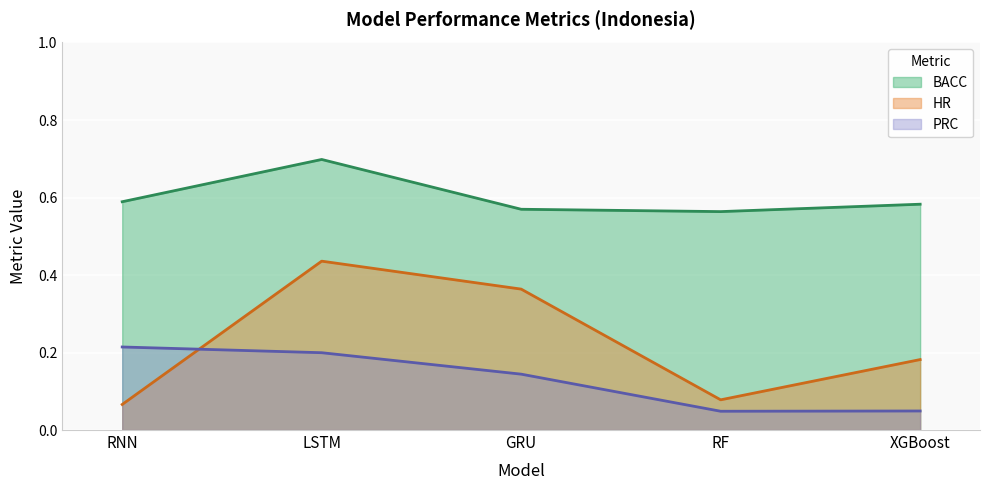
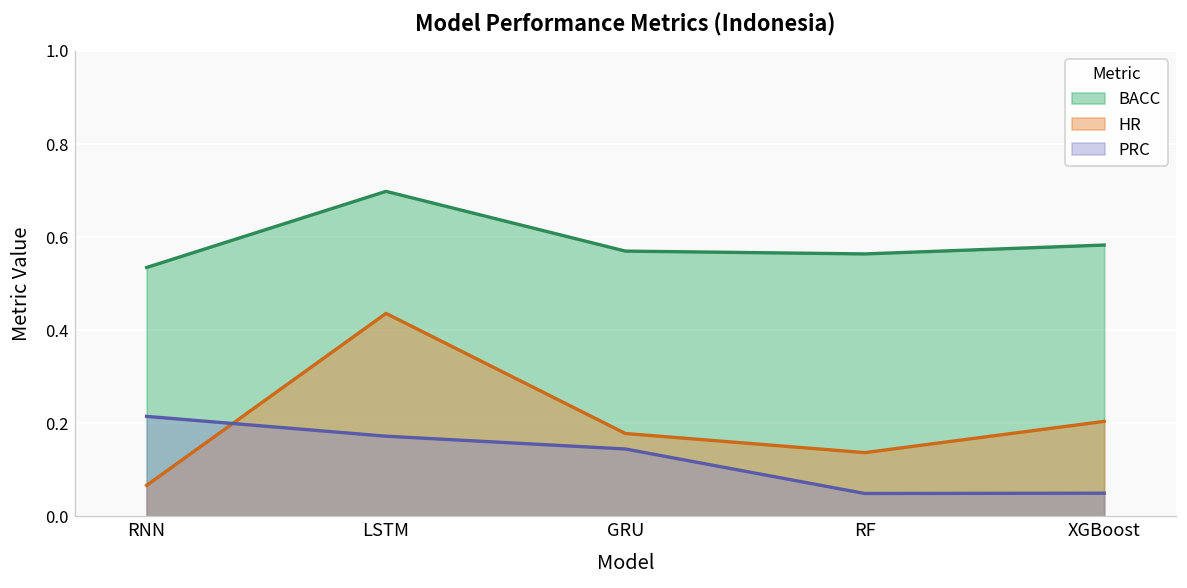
  {
    "BACC": {
-     "RNN": 0.59,
+     "RNN": 0.53,
      "LSTM": 0.70,
      "GRU": 0.57,
      "RF": 0.56,
      "XGBoost": 0.58
    },
    "HR": {
      "RNN": 0.07,
      "LSTM": 0.44,
-     "GRU": 0.36,
-     "RF": 0.08,
-     "XGBoost": 0.18
+     "GRU": 0.18,
+     "RF": 0.14,
+     "XGBoost": 0.20
    },
    "PRC": {
      "RNN": 0.21,
-     "LSTM": 0.20,
+     "LSTM": 0.17,
      "GRU": 0.14,
      "RF": 0.05,
      "XGBoost": 0.05
    }
  }
